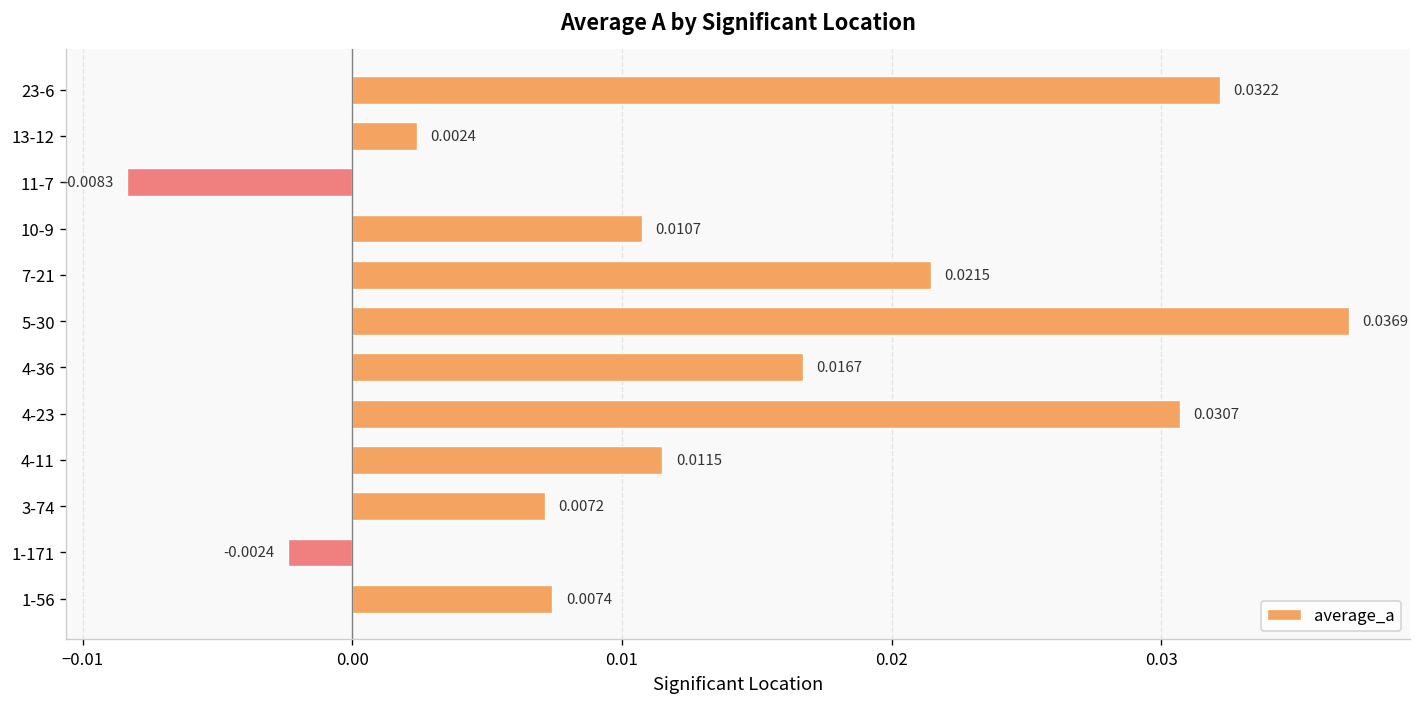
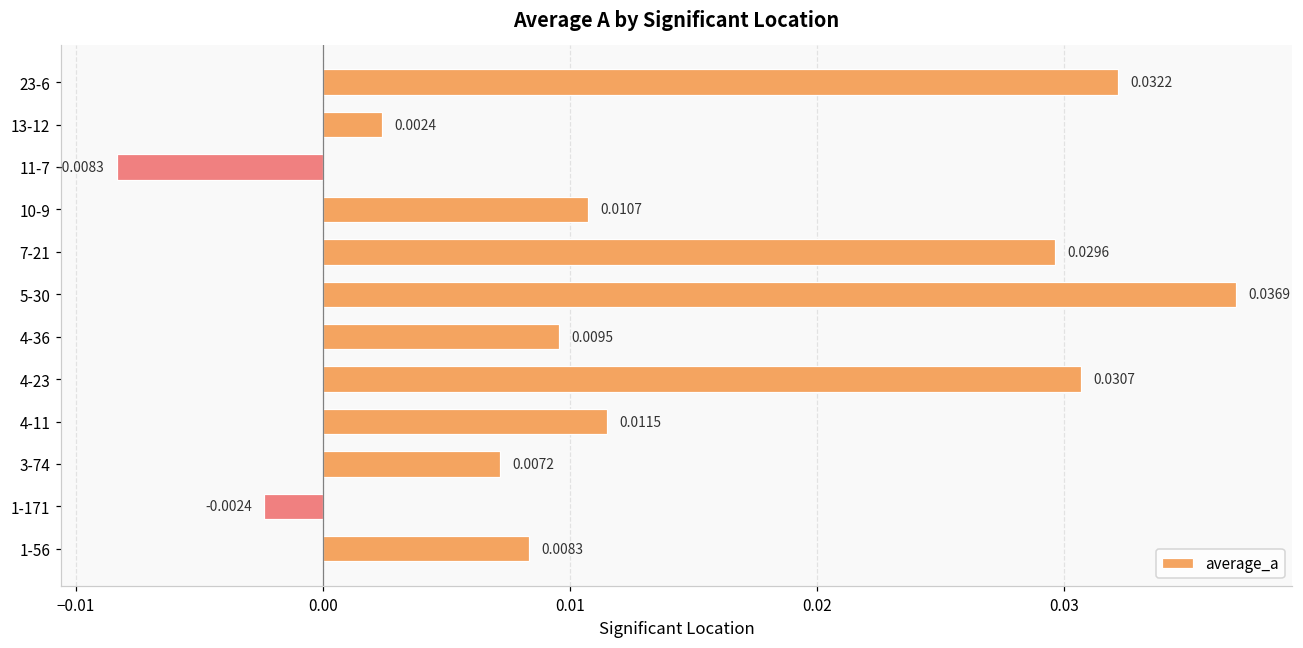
  {
    "23-6": 0.0322,
    "13-12": 0.0024,
    "11-7": -0.0083,
    "10-9": 0.0107,
-   "7-21": 0.0215,
+   "7-21": 0.0296,
    "5-30": 0.0369,
-   "4-36": 0.0167,
+   "4-36": 0.0095,
    "4-23": 0.0307,
    "4-11": 0.0115,
    "3-74": 0.0072,
    "1-171": -0.0024,
-   "1-56": 0.0074
+   "1-56": 0.0083
  }
